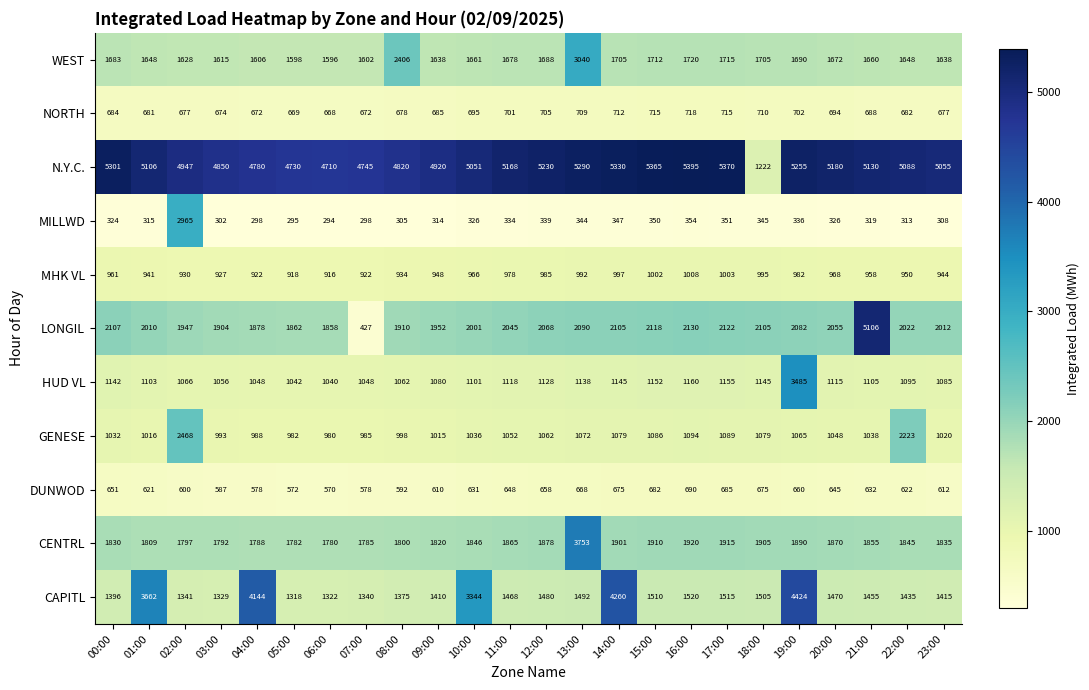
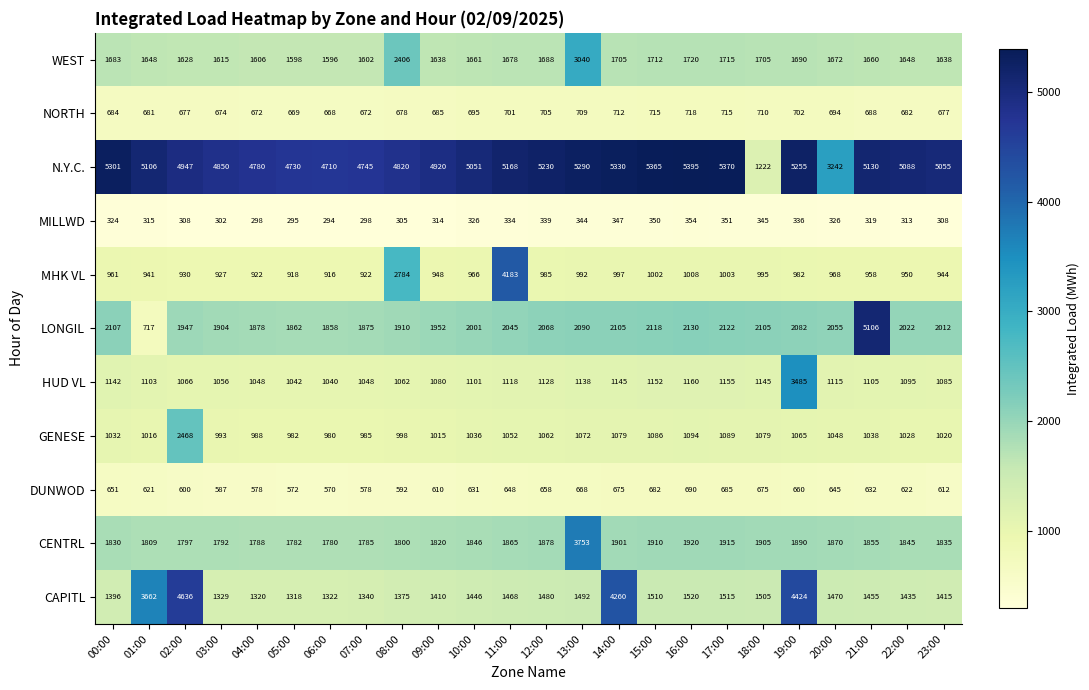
  {
    "N.Y.C.": {
      "00:00": 5301,
      "01:00": 5106,
      "02:00": 4947,
      "03:00": 4850,
      "04:00": 4780,
      "05:00": 4730,
      "06:00": 4710,
      "07:00": 4745,
      "08:00": 4820,
      "09:00": 4920,
      "10:00": 5051,
      "11:00": 5168,
      "12:00": 5230,
      "13:00": 5290,
      "14:00": 5330,
      "15:00": 5365,
      "16:00": 5395,
      "17:00": 5370,
      "18:00": 1222,
      "19:00": 5255,
-     "20:00": 5180,
+     "20:00": 3242,
      "21:00": 5130,
      "22:00": 5088,
      "23:00": 5055
    },
    "MILLWD": {
      "00:00": 324,
      "01:00": 315,
-     "02:00": 2965,
+     "02:00": 308,
      "03:00": 302,
      "04:00": 298,
      "05:00": 295,
      "06:00": 294,
      "07:00": 298,
      "08:00": 305,
      "09:00": 314,
      "10:00": 326,
      "11:00": 334,
      "12:00": 339,
      "13:00": 344,
      "14:00": 347,
      "15:00": 350,
      "16:00": 354,
      "17:00": 351,
      "18:00": 345,
      "19:00": 336,
      "20:00": 326,
      "21:00": 319,
      "22:00": 313,
      "23:00": 308
    },
    "MHK VL": {
      "00:00": 961,
      "01:00": 941,
      "02:00": 930,
      "03:00": 927,
      "04:00": 922,
      "05:00": 918,
      "06:00": 916,
      "07:00": 922,
-     "08:00": 934,
+     "08:00": 2784,
      "09:00": 948,
      "10:00": 966,
-     "11:00": 978,
+     "11:00": 4183,
      "12:00": 985,
      "13:00": 992,
      "14:00": 997,
      "15:00": 1002,
      "16:00": 1008,
      "17:00": 1003,
      "18:00": 995,
      "19:00": 982,
      "20:00": 968,
      "21:00": 958,
      "22:00": 950,
      "23:00": 944
    },
    "LONGIL": {
      "00:00": 2107,
-     "01:00": 2010,
+     "01:00": 717,
      "02:00": 1947,
      "03:00": 1904,
      "04:00": 1878,
      "05:00": 1862,
      "06:00": 1858,
-     "07:00": 427,
+     "07:00": 1875,
      "08:00": 1910,
      "09:00": 1952,
      "10:00": 2001,
      "11:00": 2045,
      "12:00": 2068,
      "13:00": 2090,
      "14:00": 2105,
      "15:00": 2118,
      "16:00": 2130,
      "17:00": 2122,
      "18:00": 2105,
      "19:00": 2082,
      "20:00": 2055,
      "21:00": 5106,
      "22:00": 2022,
      "23:00": 2012
    },
    "GENESE": {
      "00:00": 1032,
      "01:00": 1016,
      "02:00": 2468,
      "03:00": 993,
      "04:00": 988,
      "05:00": 982,
      "06:00": 980,
      "07:00": 985,
      "08:00": 998,
      "09:00": 1015,
      "10:00": 1036,
      "11:00": 1052,
      "12:00": 1062,
      "13:00": 1072,
      "14:00": 1079,
      "15:00": 1086,
      "16:00": 1094,
      "17:00": 1089,
      "18:00": 1079,
      "19:00": 1065,
      "20:00": 1048,
      "21:00": 1038,
-     "22:00": 2223,
+     "22:00": 1028,
      "23:00": 1020
    },
    "CAPITL": {
      "00:00": 1396,
      "01:00": 3662,
-     "02:00": 1341,
+     "02:00": 4636,
      "03:00": 1329,
-     "04:00": 4144,
+     "04:00": 1320,
      "05:00": 1318,
      "06:00": 1322,
      "07:00": 1340,
      "08:00": 1375,
      "09:00": 1410,
-     "10:00": 3344,
+     "10:00": 1446,
      "11:00": 1468,
      "12:00": 1480,
      "13:00": 1492,
      "14:00": 4260,
      "15:00": 1510,
      "16:00": 1520,
      "17:00": 1515,
      "18:00": 1505,
      "19:00": 4424,
      "20:00": 1470,
      "21:00": 1455,
      "22:00": 1435,
      "23:00": 1415
    }
  }
